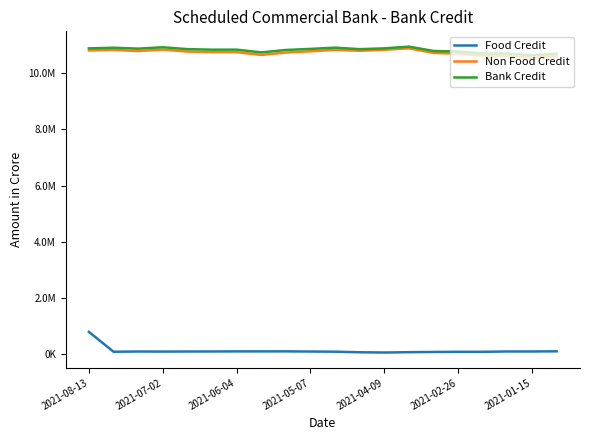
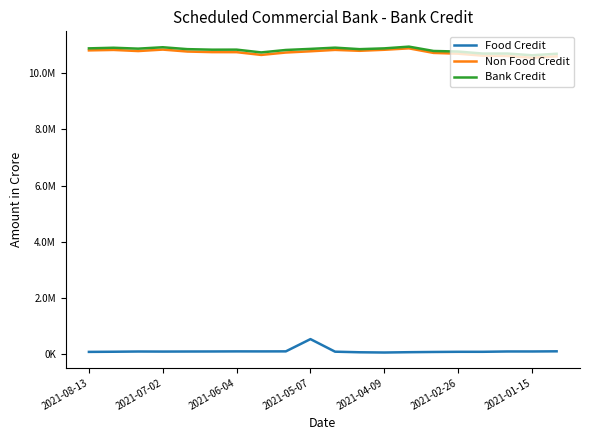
  {
    "Food Credit": {
-     "2021-08-13": 800000,
+     "2021-08-13": 100000,
      "2021-07-02": 100000,
      "2021-06-04": 100000,
-     "2021-05-07": 100000,
+     "2021-05-07": 500000,
      "2021-04-09": 0,
      "2021-02-26": 100000,
      "2021-01-15": 100000
    },
    "Non Food Credit": {
      "2021-06-04": 10800000
    },
    "Bank Credit": {
      "2021-06-04": 10800000
    }
  }
